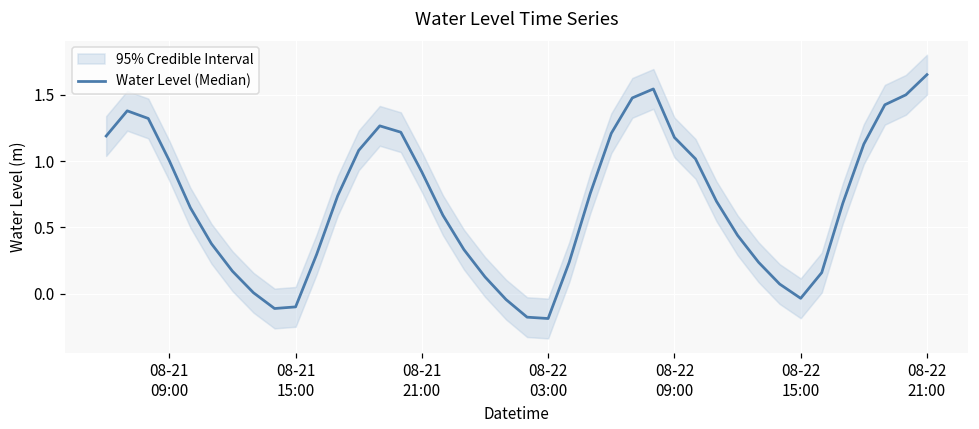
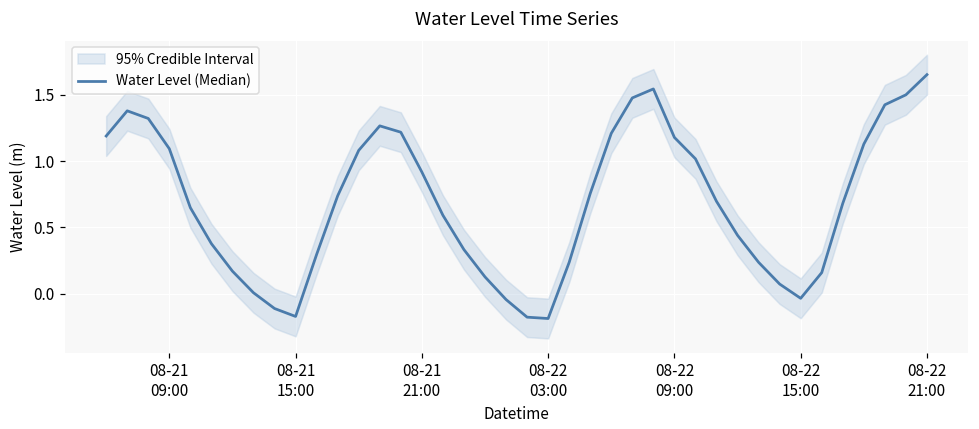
  {
    "Water Level (Median)": {
-     "08-21 09:00": 1.00,
-     "08-21 15:00": -0.10,
+     "08-21 09:00": 1.09,
+     "08-21 15:00": -0.17,
      "08-21 21:00": 0.92,
      "08-22 03:00": -0.19,
      "08-22 09:00": 1.18,
      "08-22 15:00": -0.03,
      "08-22 21:00": 1.65
    }
  }
